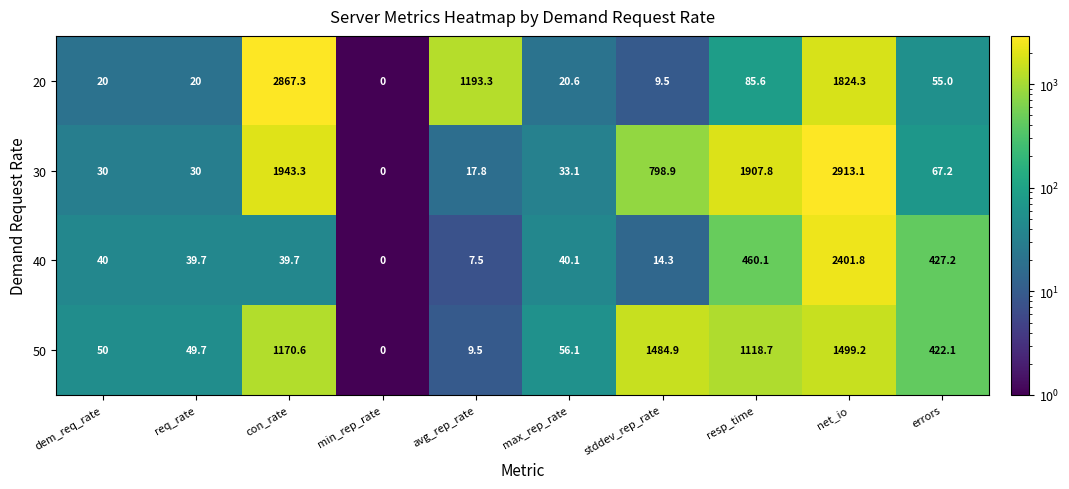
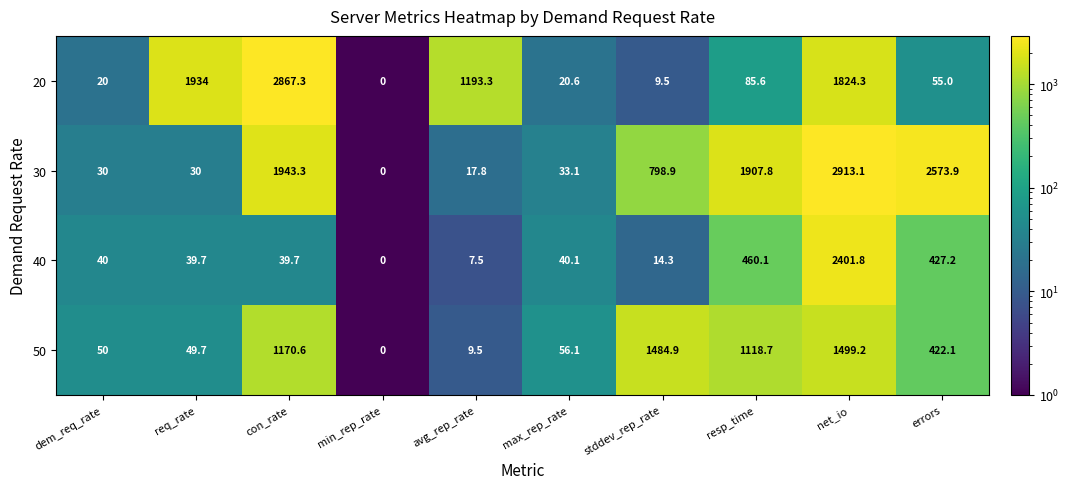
  {
    "20": {
      "dem_req_rate": 20,
-     "req_rate": 20,
+     "req_rate": 1934,
      "con_rate": 2867.3,
      "min_rep_rate": 0,
      "avg_rep_rate": 1193.3,
      "max_rep_rate": 20.6,
      "stddev_rep_rate": 9.5,
      "resp_time": 85.6,
      "net_io": 1824.3,
      "errors": 55.0
    },
    "30": {
      "dem_req_rate": 30,
      "req_rate": 30,
      "con_rate": 1943.3,
      "min_rep_rate": 0,
      "avg_rep_rate": 17.8,
      "max_rep_rate": 33.1,
      "stddev_rep_rate": 798.9,
      "resp_time": 1907.8,
      "net_io": 2913.1,
-     "errors": 67.2
+     "errors": 2573.9
    },
    "40": {
      "dem_req_rate": 40,
      "req_rate": 39.7,
      "con_rate": 39.7,
      "min_rep_rate": 0,
      "avg_rep_rate": 7.5,
      "max_rep_rate": 40.1,
      "stddev_rep_rate": 14.3,
      "resp_time": 460.1,
      "net_io": 2401.8,
      "errors": 427.2
    },
    "50": {
      "dem_req_rate": 50,
      "req_rate": 49.7,
      "con_rate": 1170.6,
      "min_rep_rate": 0,
      "avg_rep_rate": 9.5,
      "max_rep_rate": 56.1,
      "stddev_rep_rate": 1484.9,
      "resp_time": 1118.7,
      "net_io": 1499.2,
      "errors": 422.1
    }
  }
